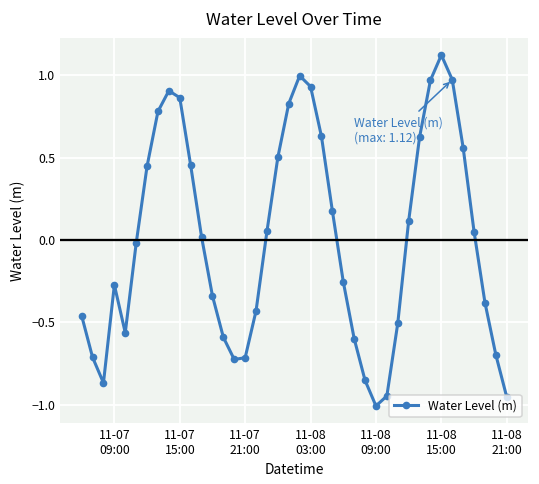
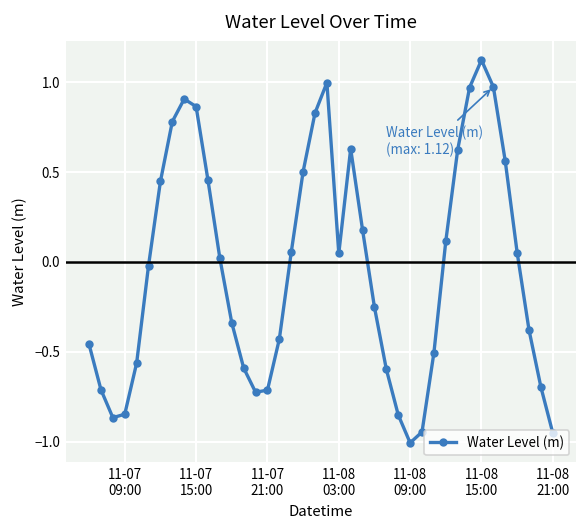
  {
-   "11-07 09:00": -0.27,
+   "11-07 09:00": -0.85,
    "11-07 15:00": 0.86,
    "11-07 21:00": -0.71,
-   "11-08 03:00": 0.93,
+   "11-08 03:00": 0.05,
    "11-08 09:00": -1.01,
    "11-08 15:00": 1.12
  }
